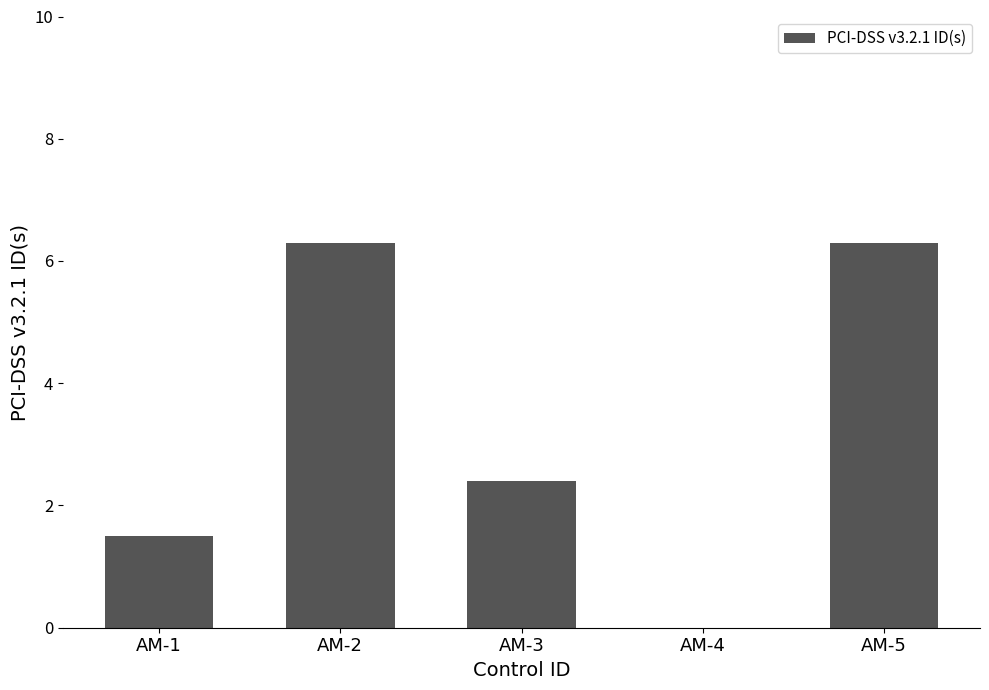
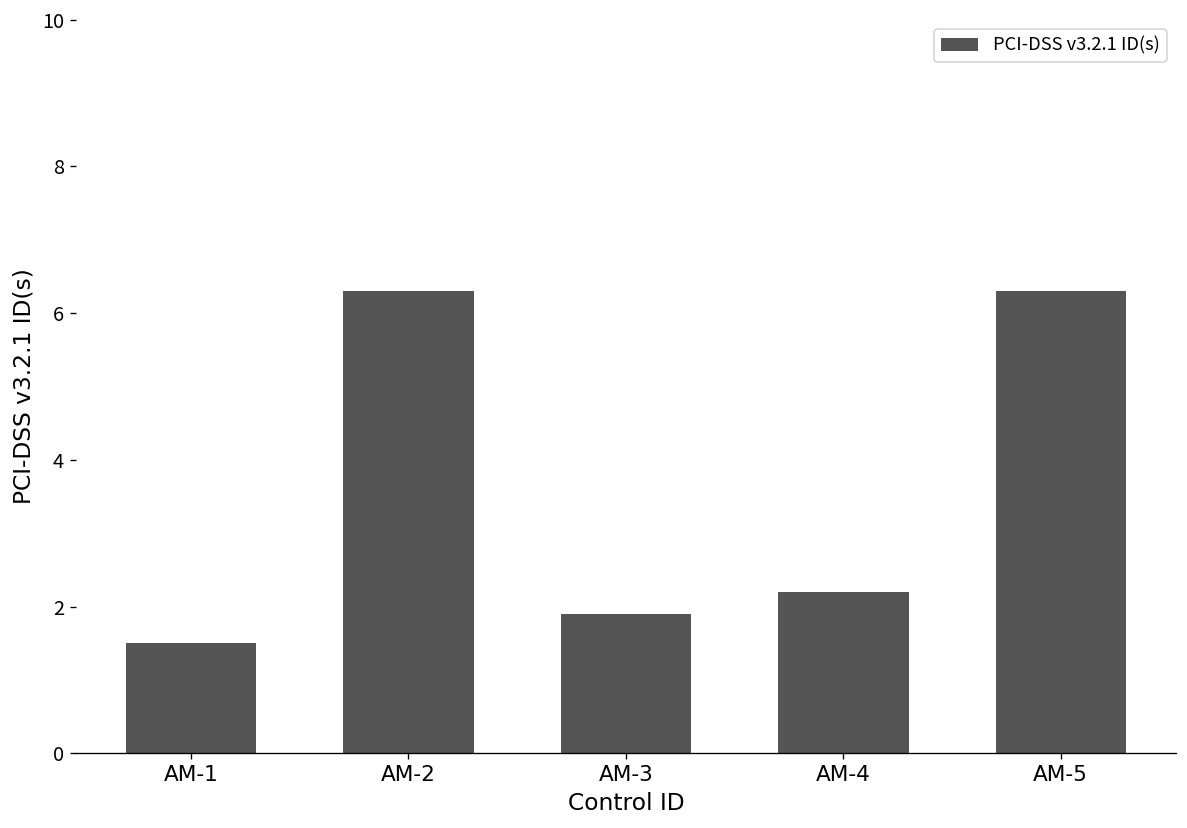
  {
    "AM-1": 1.5,
    "AM-2": 6.3,
-   "AM-3": 2.4,
-   "AM-4": 0.0,
+   "AM-3": 1.9,
+   "AM-4": 2.2,
    "AM-5": 6.3
  }
